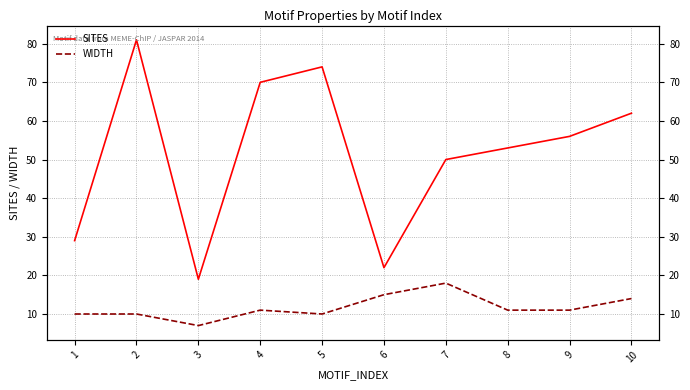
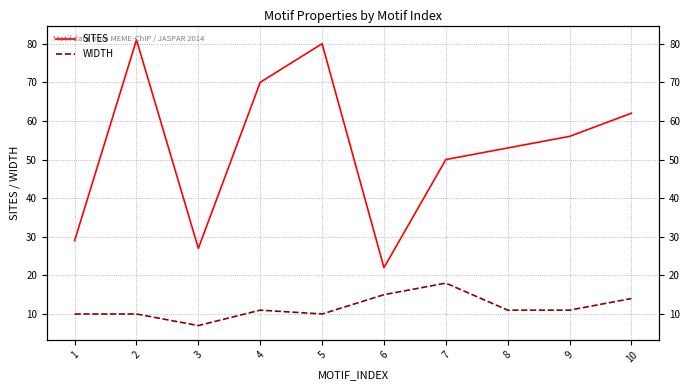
  {
    "SITES": {
      "1": 29,
-     "3": 19,
+     "3": 27,
      "4": 70,
-     "5": 74,
+     "5": 80,
      "6": 22,
      "7": 50,
      "8": 53,
      "9": 56,
      "10": 62
    },
    "WIDTH": {
      "1": 10,
      "2": 10,
      "3": 7,
      "4": 11,
      "5": 10,
      "6": 15,
      "7": 18,
      "8": 11,
      "9": 11,
      "10": 14
    }
  }
